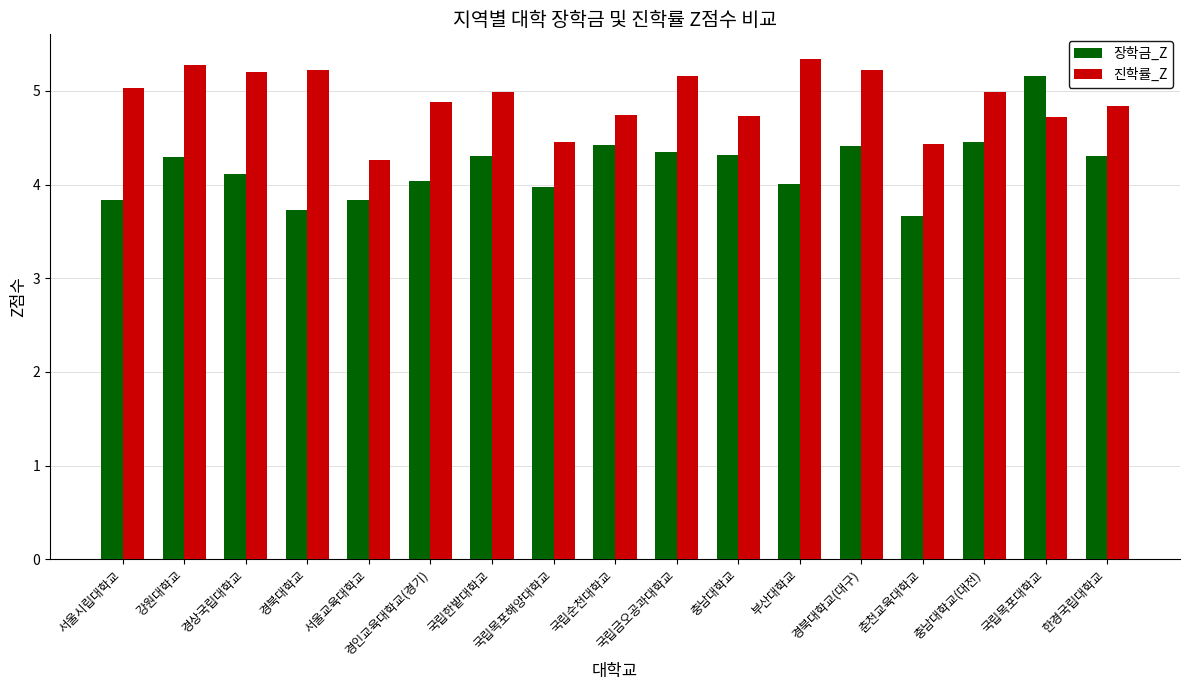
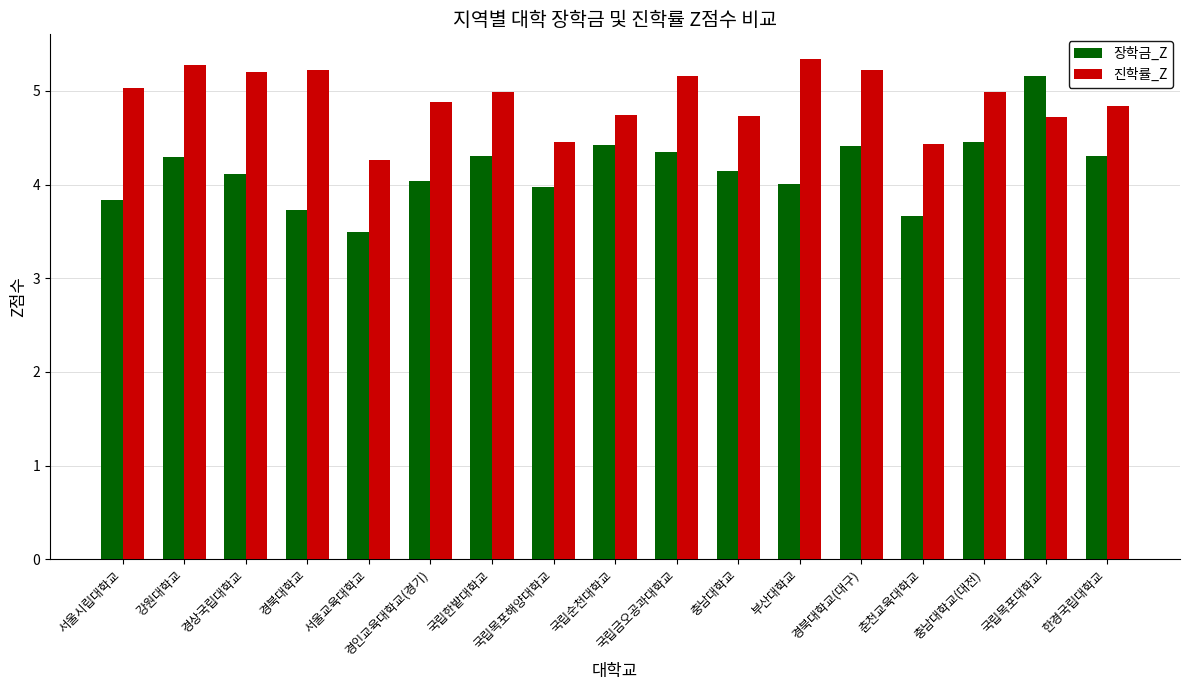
  {
    "장학금_Z": {
      "서울시립대학교": 3.8,
      "강원대학교": 4.3,
      "경상국립대학교": 4.1,
      "경북대학교": 3.7,
-     "서울교육대학교": 3.8,
+     "서울교육대학교": 3.5,
      "경인교육대학교(경기)": 4.0,
      "국립한밭대학교": 4.3,
      "국립목포해양대학교": 4.0,
      "국립순천대학교": 4.4,
      "국립금오공과대학교": 4.3,
-     "충남대학교": 4.3,
+     "충남대학교": 4.1,
      "부산대학교": 4.0,
      "경북대학교(대구)": 4.4,
      "춘천교육대학교": 3.7,
      "충남대학교(대전)": 4.5,
      "국립목포대학교": 5.2,
      "한경국립대학교": 4.3
    },
    "진학률_Z": {
      "서울시립대학교": 5.0,
      "강원대학교": 5.3,
      "경상국립대학교": 5.2,
      "경북대학교": 5.2,
      "서울교육대학교": 4.3,
      "경인교육대학교(경기)": 4.9,
      "국립한밭대학교": 5.0,
      "국립목포해양대학교": 4.5,
      "국립순천대학교": 4.7,
      "국립금오공과대학교": 5.2,
      "충남대학교": 4.7,
      "부산대학교": 5.3,
      "경북대학교(대구)": 5.2,
      "춘천교육대학교": 4.4,
      "충남대학교(대전)": 5.0,
      "국립목포대학교": 4.7,
      "한경국립대학교": 4.8
    }
  }
